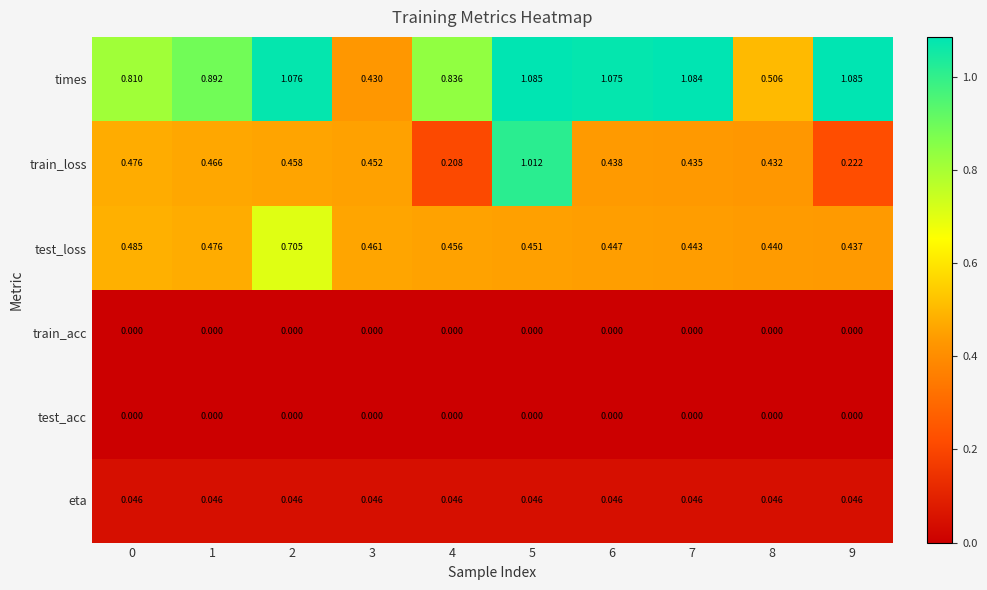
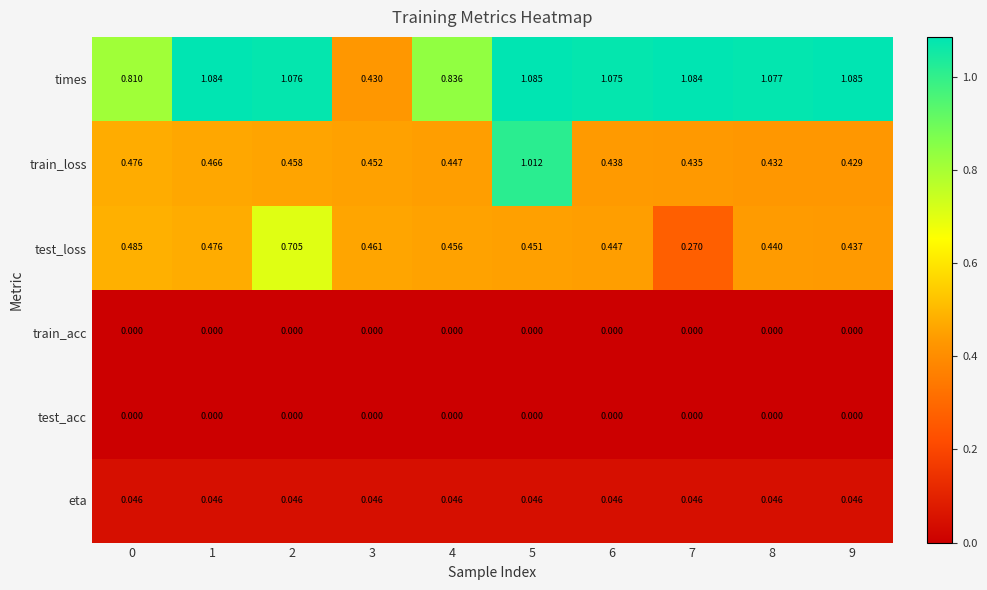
  {
    "times": {
      "0": 0.810,
-     "1": 0.892,
+     "1": 1.084,
      "2": 1.076,
      "3": 0.430,
      "4": 0.836,
      "5": 1.085,
      "6": 1.075,
      "7": 1.084,
-     "8": 0.506,
+     "8": 1.077,
      "9": 1.085
    },
    "train_loss": {
      "0": 0.476,
      "1": 0.466,
      "2": 0.458,
      "3": 0.452,
-     "4": 0.208,
+     "4": 0.447,
      "5": 1.012,
      "6": 0.438,
      "7": 0.435,
      "8": 0.432,
-     "9": 0.222
+     "9": 0.429
    },
    "test_loss": {
      "0": 0.485,
      "1": 0.476,
      "2": 0.705,
      "3": 0.461,
      "4": 0.456,
      "5": 0.451,
      "6": 0.447,
-     "7": 0.443,
+     "7": 0.270,
      "8": 0.440,
      "9": 0.437
    },
    "train_acc": {
      "0": 0.000,
      "1": 0.000,
      "2": 0.000,
      "3": 0.000,
      "4": 0.000,
      "5": 0.000,
      "6": 0.000,
      "7": 0.000,
      "8": 0.000,
      "9": 0.000
    },
    "test_acc": {
      "0": 0.000,
      "1": 0.000,
      "2": 0.000,
      "3": 0.000,
      "4": 0.000,
      "5": 0.000,
      "6": 0.000,
      "7": 0.000,
      "8": 0.000,
      "9": 0.000
    },
    "eta": {
      "0": 0.046,
      "1": 0.046,
      "2": 0.046,
      "3": 0.046,
      "4": 0.046,
      "5": 0.046,
      "6": 0.046,
      "7": 0.046,
      "8": 0.046,
      "9": 0.046
    }
  }
